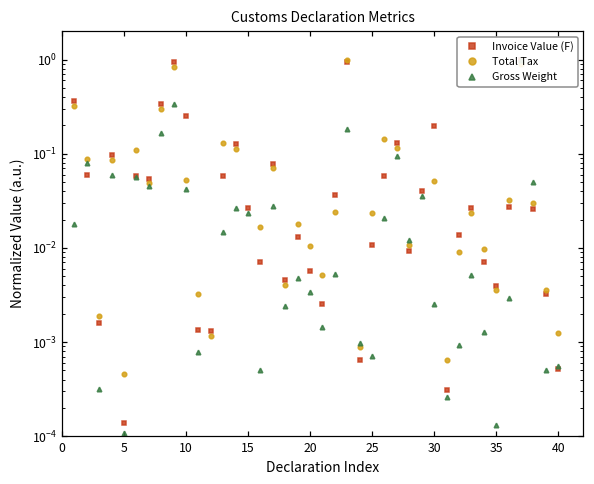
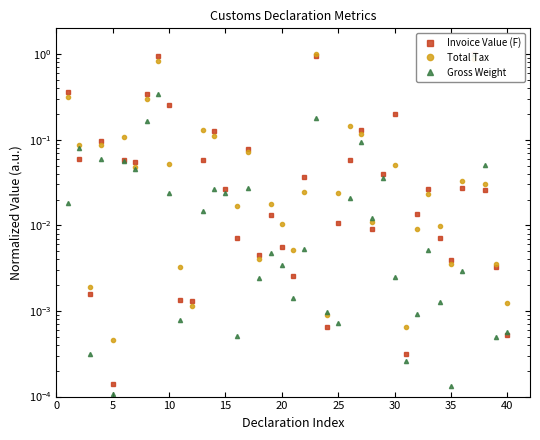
  {
    "Invoice Value (F)": {
      "5": 0.00014,
      "10": 0.25,
      "15": 0.027,
      "20": 0.006,
      "25": 0.011,
      "30": 0.20,
      "35": 0.004,
      "40": 0.0005
    },
    "Total Tax": {
      "5": 0.0005,
      "10": 0.05,
      "20": 0.010,
      "25": 0.024,
      "30": 0.05,
      "35": 0.0035,
      "40": 0.0012
    },
    "Gross Weight": {
      "5": 0.00011,
-     "10": 0.04,
+     "10": 0.024,
      "15": 0.024,
      "20": 0.0034,
      "25": 0.0007,
      "30": 0.0025,
      "35": 0.00013,
      "40": 0.0006
    }
  }
